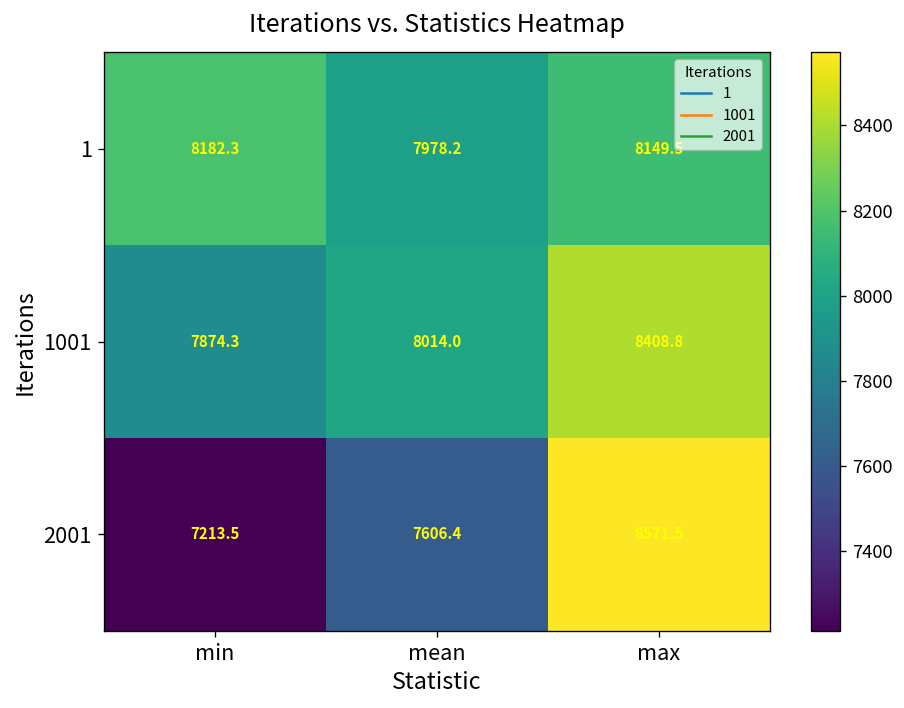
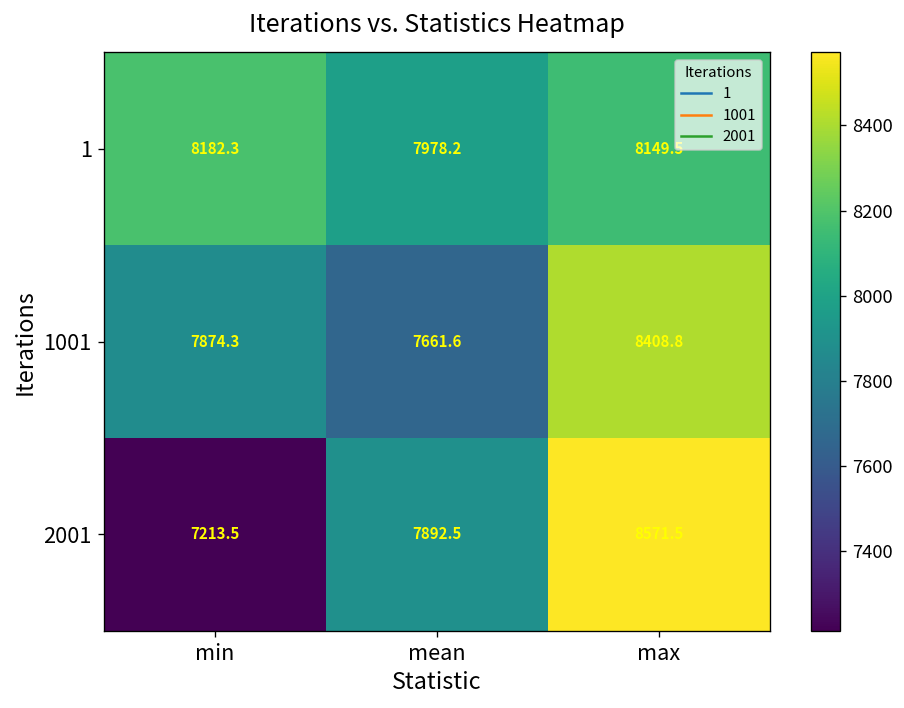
  {
    "1": {
      "min": 8182.3,
      "mean": 7978.2
    },
    "1001": {
      "min": 7874.3,
-     "mean": 8014.0,
+     "mean": 7661.6,
      "max": 8408.8
    },
    "2001": {
      "min": 7213.5,
-     "mean": 7606.4
+     "mean": 7892.5
    }
  }
